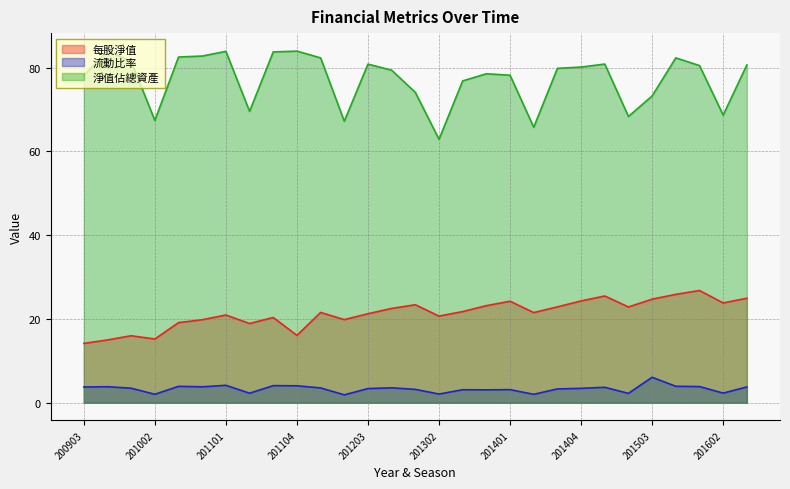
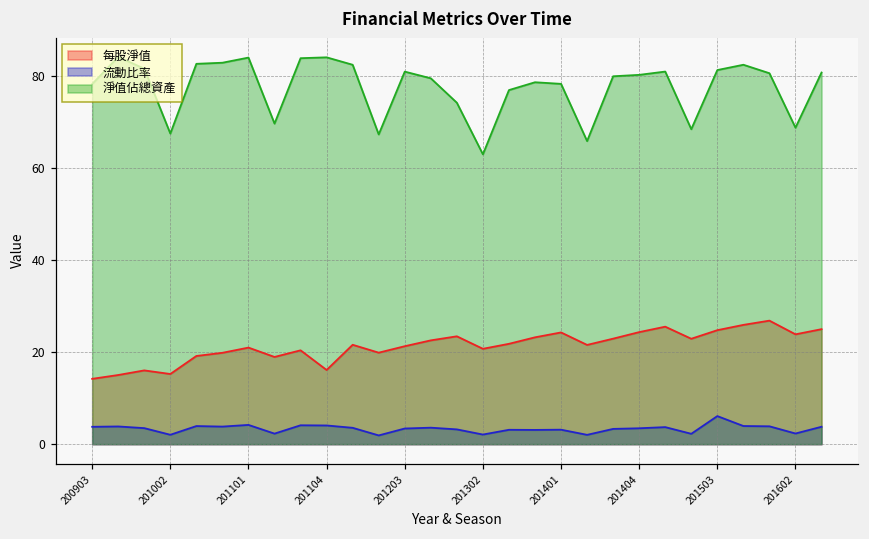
  {
    "每股淨值": {
      "200903": 14,
      "201002": 15,
      "201101": 21,
      "201104": 16,
      "201203": 21,
      "201302": 21,
      "201401": 24,
      "201404": 24,
      "201503": 25,
      "201602": 24
    },
    "流動比率": {
      "200903": 4,
      "201002": 2,
      "201101": 4,
      "201104": 4,
      "201203": 3,
      "201302": 2,
      "201401": 3,
      "201404": 3,
      "201503": 6,
      "201602": 2
    },
    "淨值佔總資產": {
      "201002": 67,
      "201101": 84,
      "201104": 84,
      "201203": 81,
      "201302": 63,
      "201401": 78,
      "201404": 80,
-     "201503": 73,
+     "201503": 81,
      "201602": 69
    }
  }
